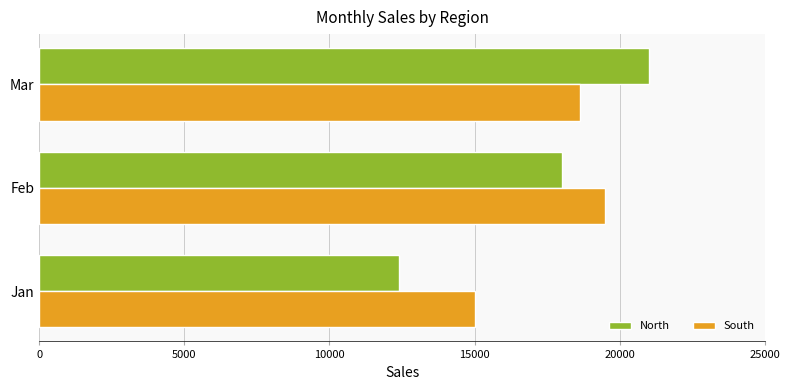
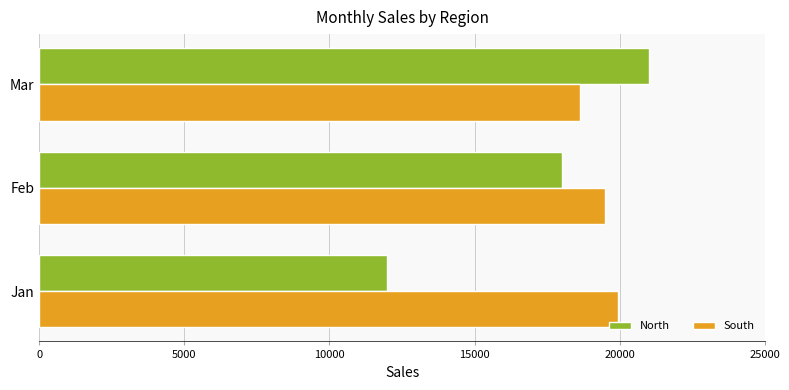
  {
    "North": {
      "Mar": 21000,
      "Feb": 18000,
-     "Jan": 12400
+     "Jan": 12000
    },
    "South": {
      "Mar": 18600,
      "Feb": 19500,
-     "Jan": 15000
+     "Jan": 19900
    }
  }
